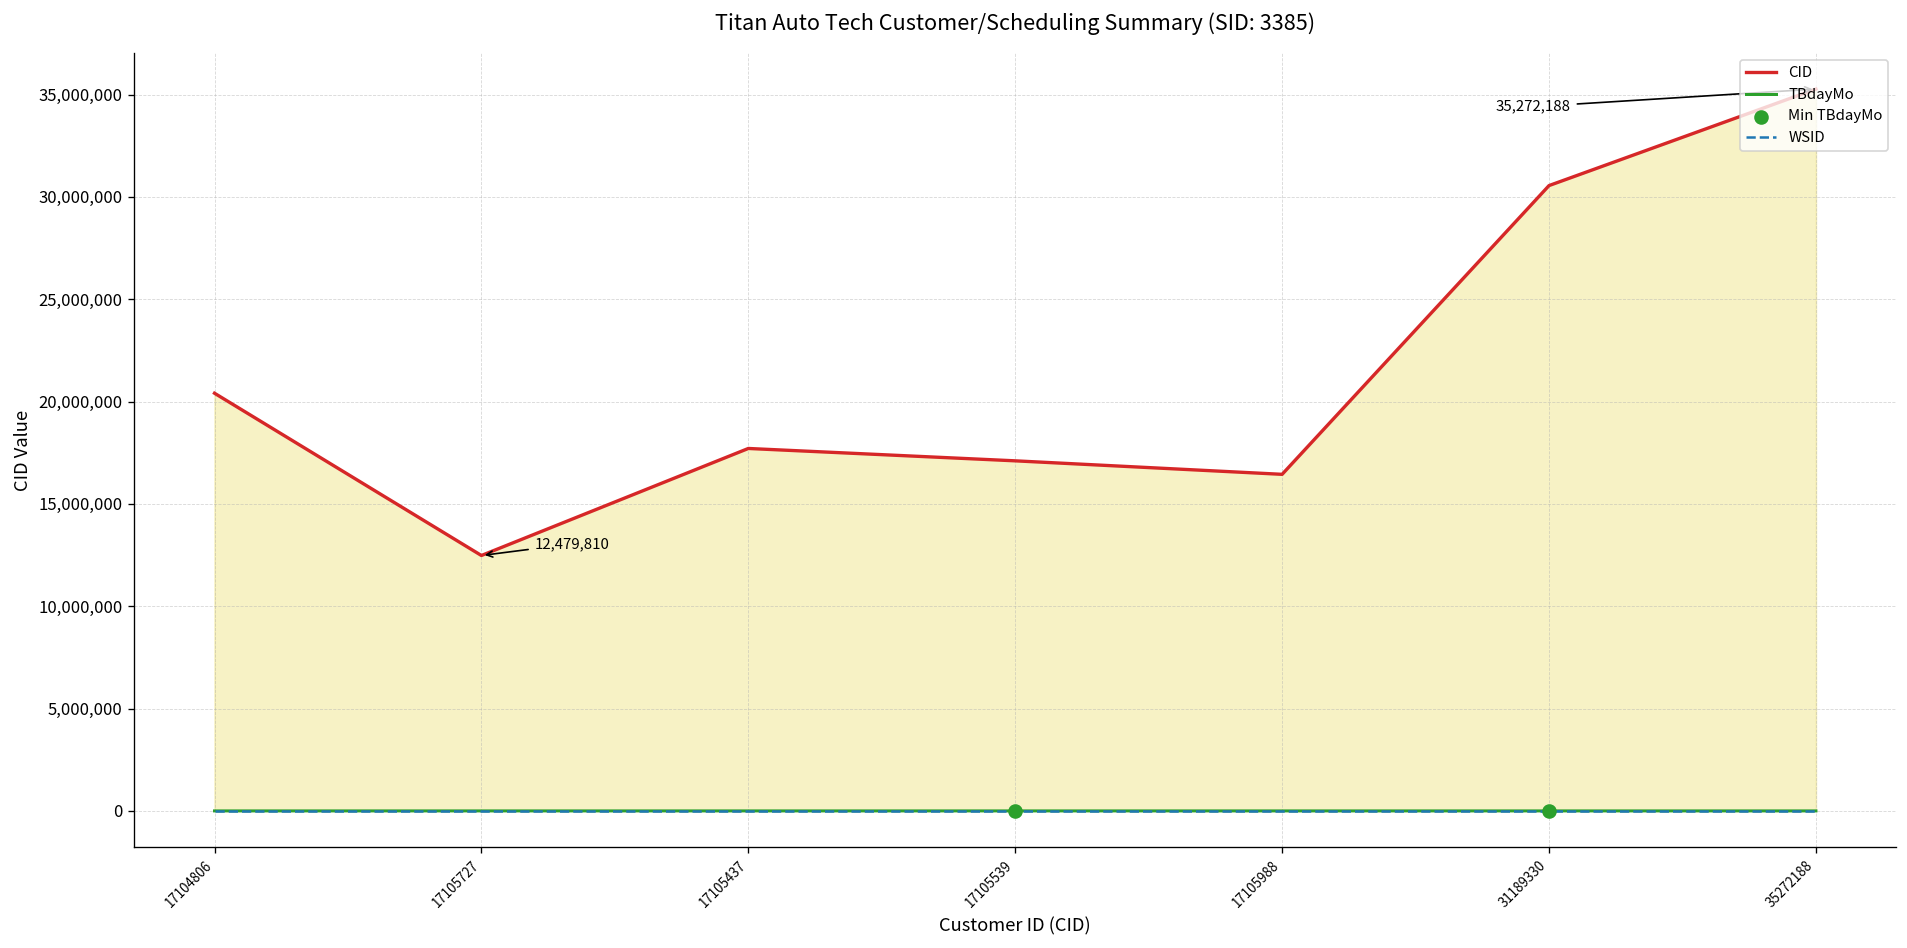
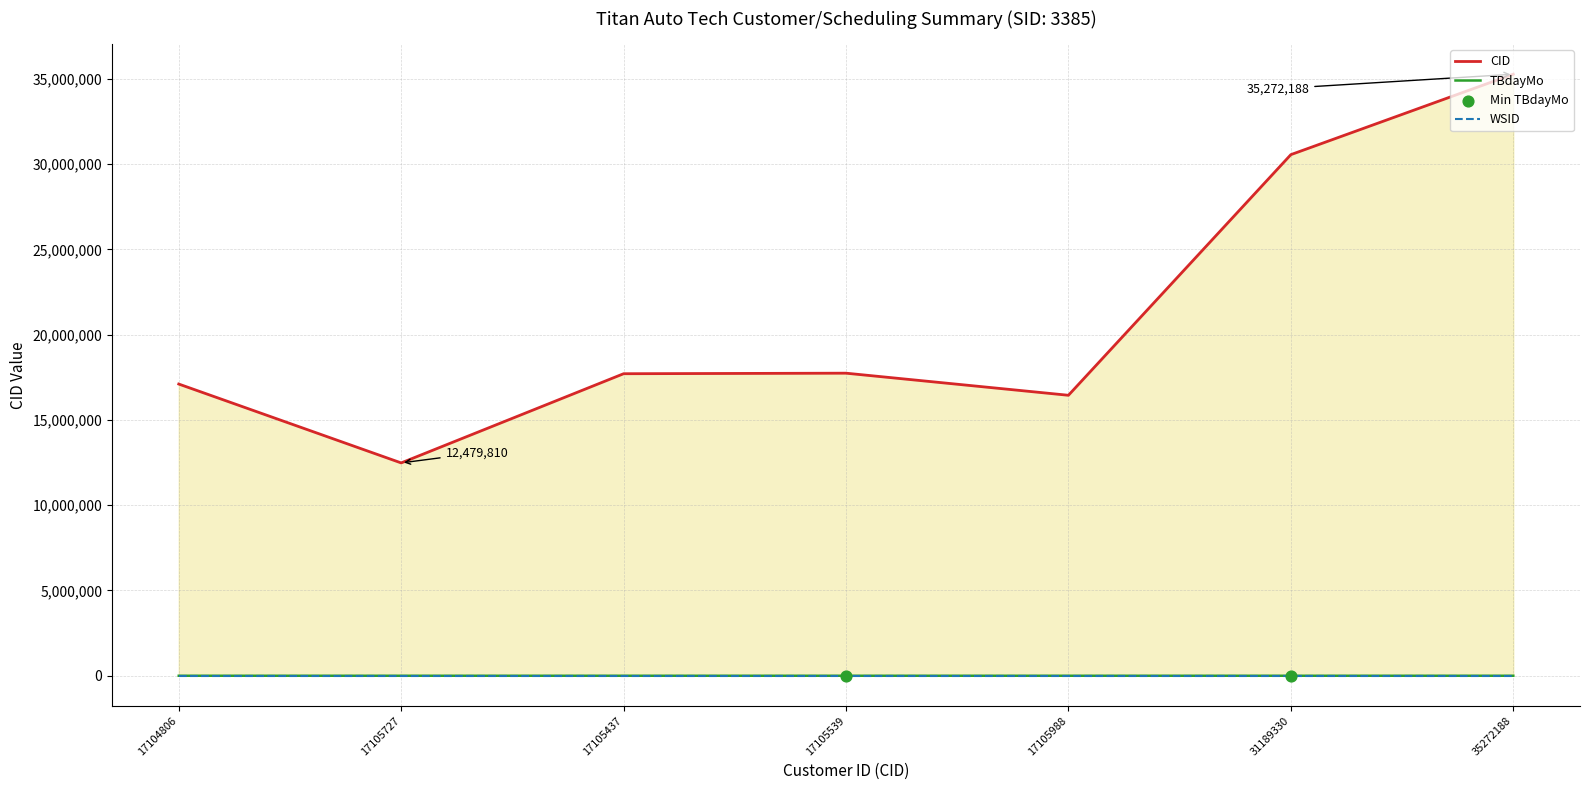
  {
    "CID": {
-     "17104806": "20,400,000",
+     "17104806": "17,100,000",
      "17105437": "17,700,000",
-     "17105539": "17,100,000",
+     "17105539": "17,700,000",
      "17105988": "16,400,000",
      "31189330": "30,600,000"
    },
    "WSID": {
      "17104806": "0",
      "17105727": "0",
      "17105437": "0",
      "17105988": "0",
      "35272188": "0"
    }
  }
